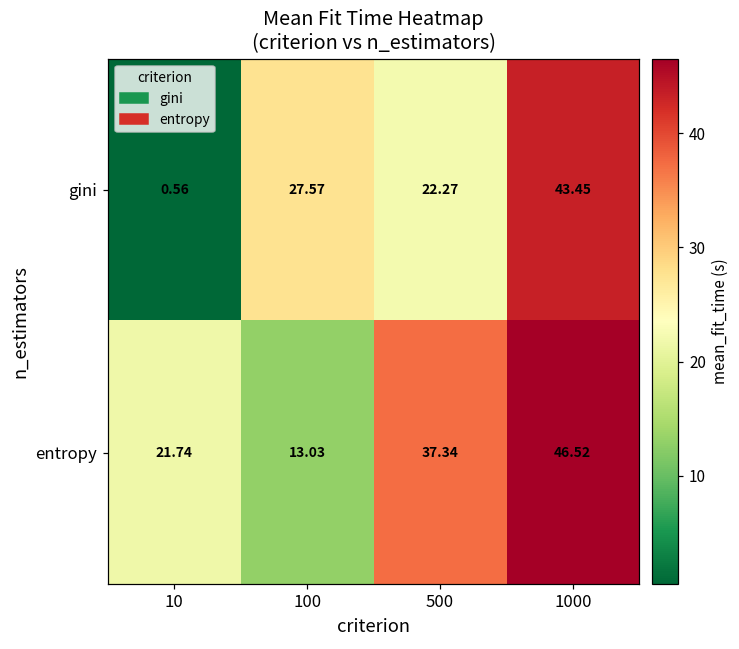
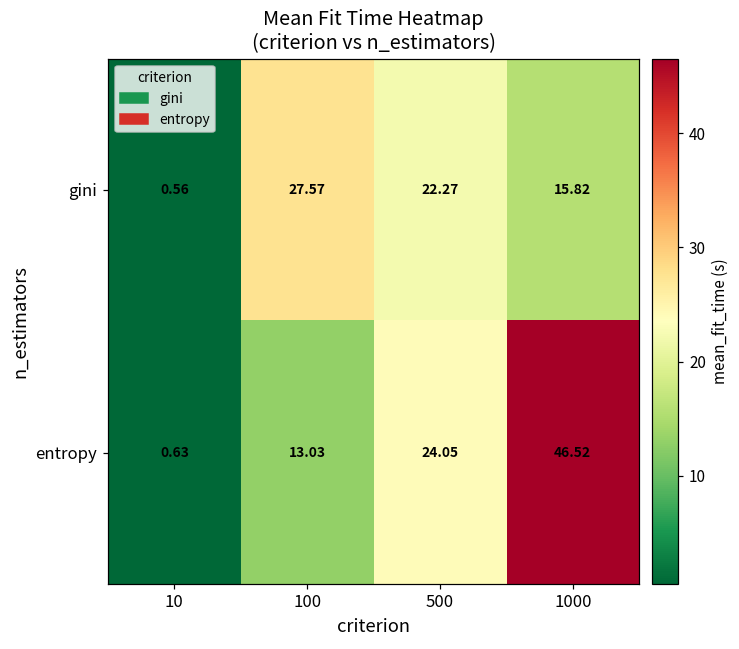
  {
    "gini": {
      "10": 0.56,
      "100": 27.57,
      "500": 22.27,
-     "1000": 43.45
+     "1000": 15.82
    },
    "entropy": {
-     "10": 21.74,
+     "10": 0.63,
      "100": 13.03,
-     "500": 37.34,
+     "500": 24.05,
      "1000": 46.52
    }
  }
